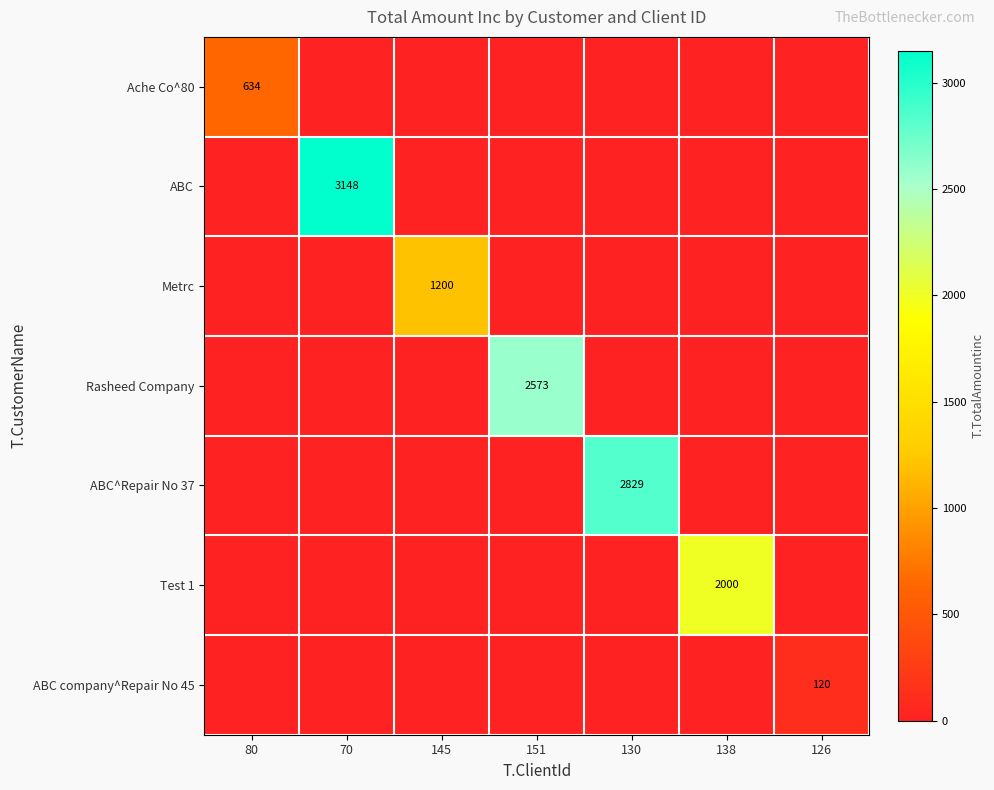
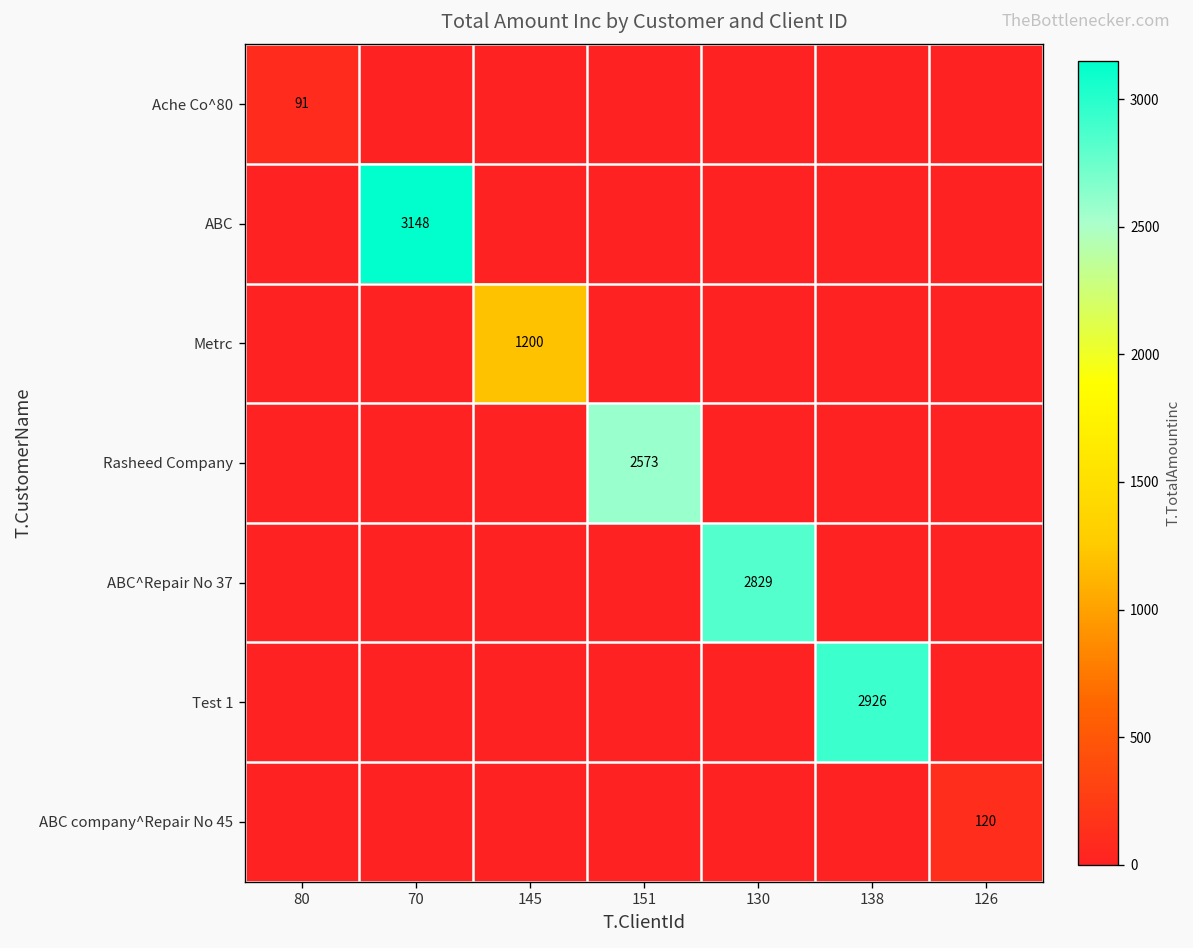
  {
    "Ache Co^80": {
-     "80": 634
+     "80": 91
    },
    "ABC": {
      "70": 3148
    },
    "Metrc": {
      "145": 1200
    },
    "Rasheed Company": {
      "151": 2573
    },
    "ABC^Repair No 37": {
      "130": 2829
    },
    "Test 1": {
-     "138": 2000
+     "138": 2926
    },
    "ABC company^Repair No 45": {
      "126": 120
    }
  }
